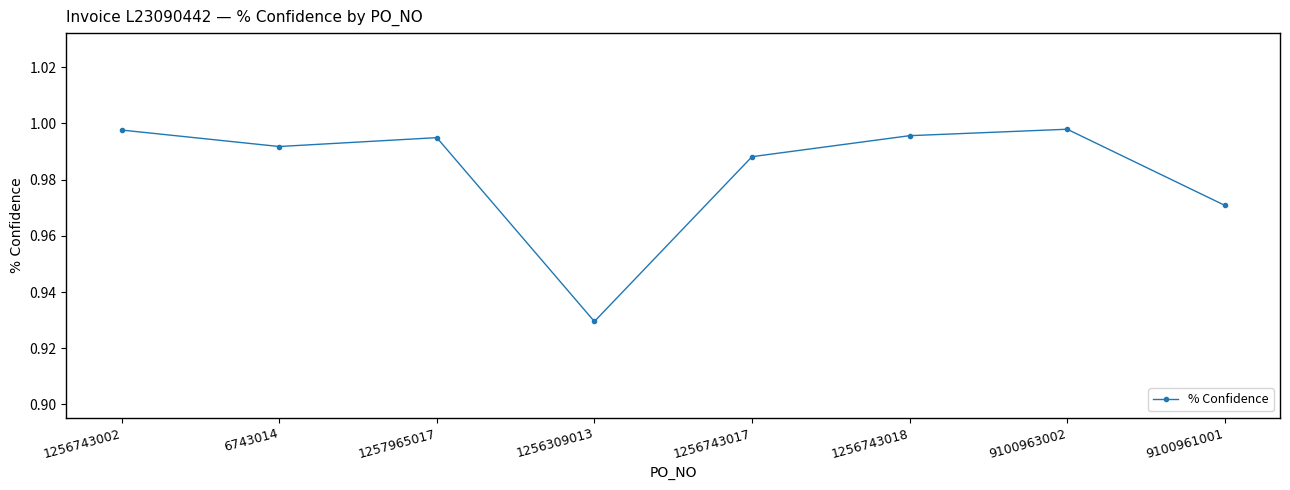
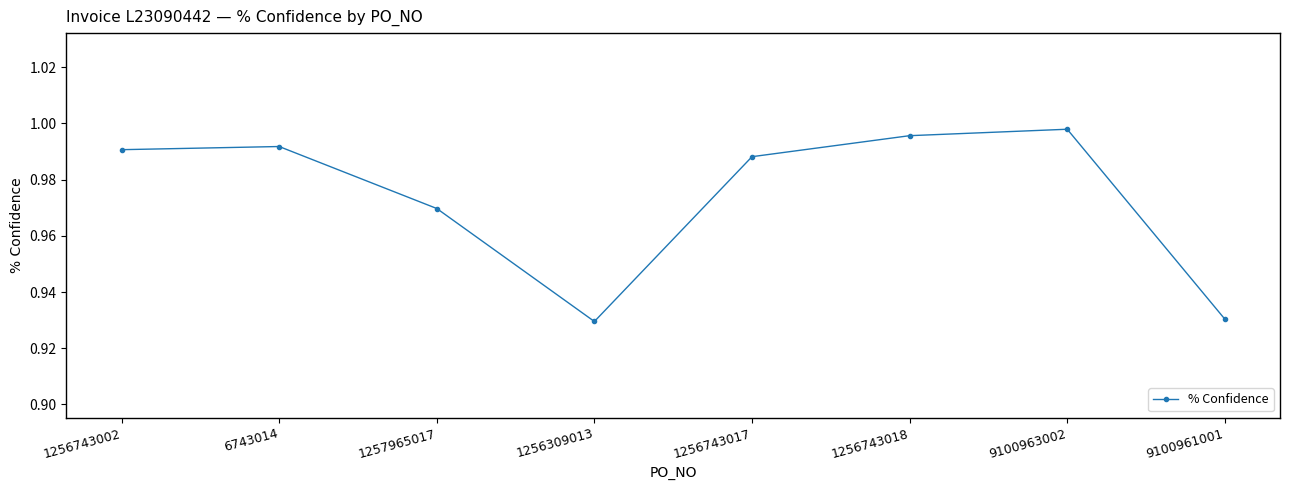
  {
-   "1256743002": 0.998,
+   "1256743002": 0.991,
    "6743014": 0.992,
-   "1257965017": 0.995,
+   "1257965017": 0.970,
    "1256309013": 0.930,
    "1256743017": 0.988,
    "1256743018": 0.996,
    "9100963002": 0.998,
-   "9100961001": 0.971
+   "9100961001": 0.930
  }
